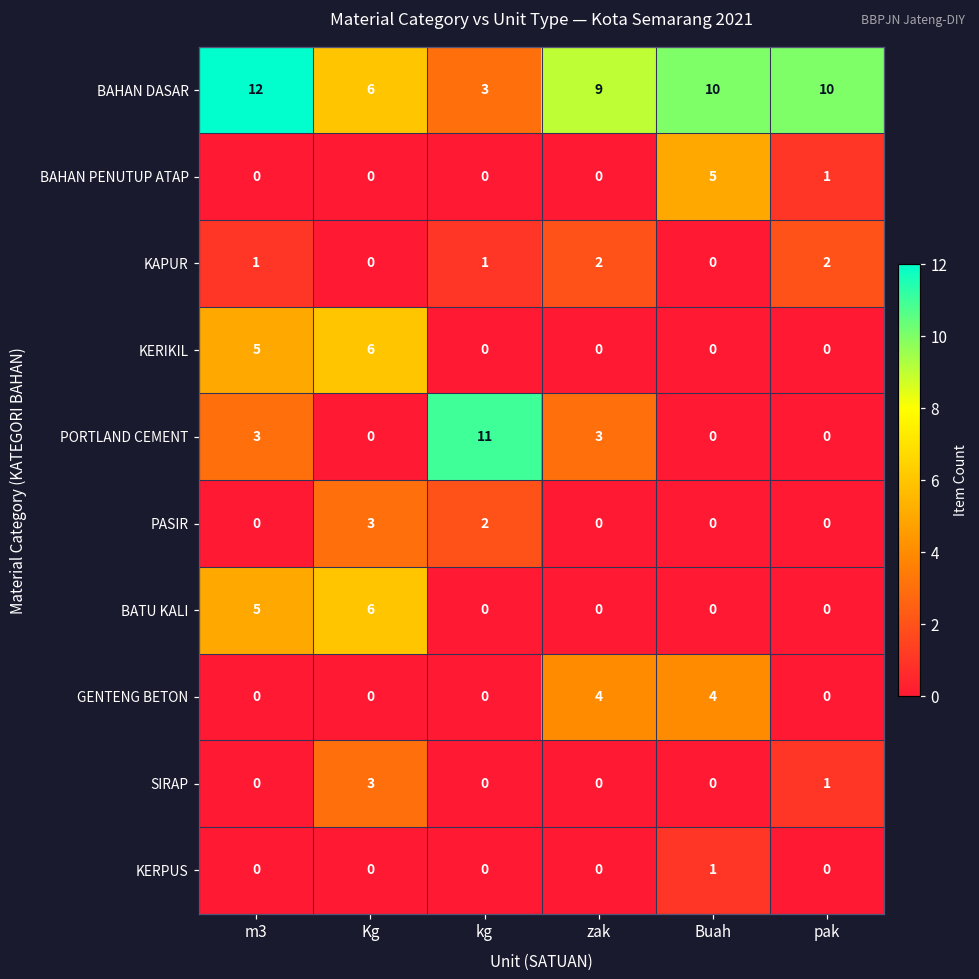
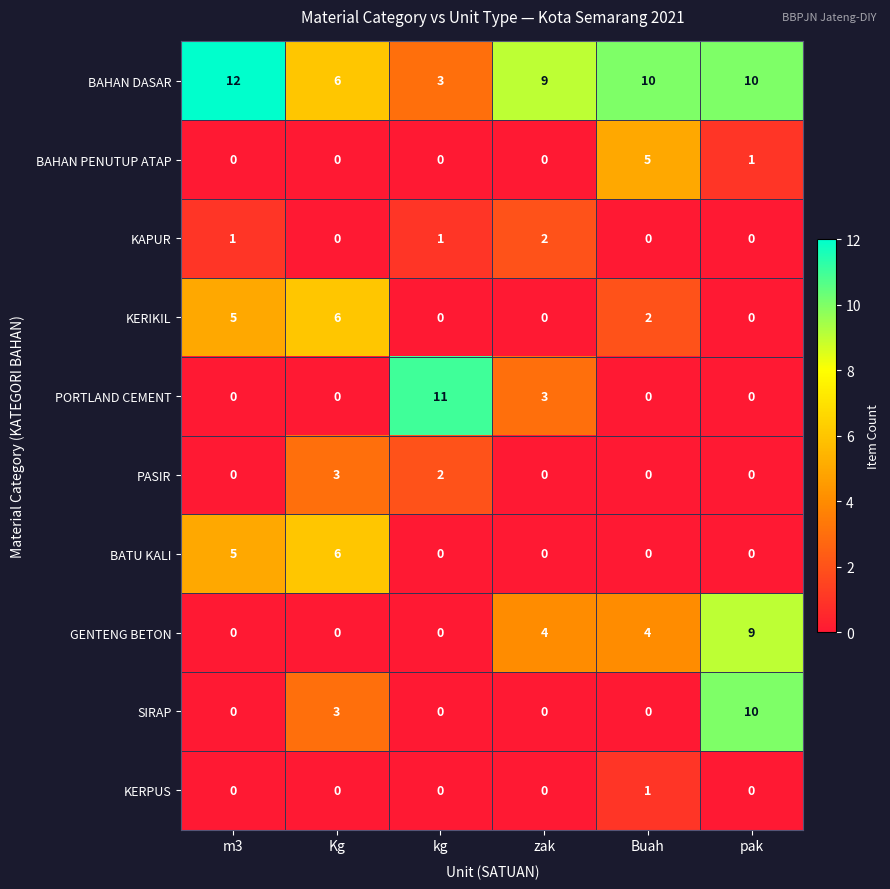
  {
    "BAHAN DASAR": {
      "m3": 12,
      "Kg": 6,
      "kg": 3,
      "zak": 9,
      "Buah": 10,
      "pak": 10
    },
    "BAHAN PENUTUP ATAP": {
      "m3": 0,
      "Kg": 0,
      "kg": 0,
      "zak": 0,
      "Buah": 5,
      "pak": 1
    },
    "KAPUR": {
      "m3": 1,
      "Kg": 0,
      "kg": 1,
      "zak": 2,
      "Buah": 0,
-     "pak": 2
+     "pak": 0
    },
    "KERIKIL": {
      "m3": 5,
      "Kg": 6,
      "kg": 0,
      "zak": 0,
-     "Buah": 0,
+     "Buah": 2,
      "pak": 0
    },
    "PORTLAND CEMENT": {
-     "m3": 3,
+     "m3": 0,
      "Kg": 0,
      "kg": 11,
      "zak": 3,
      "Buah": 0,
      "pak": 0
    },
    "PASIR": {
      "m3": 0,
      "Kg": 3,
      "kg": 2,
      "zak": 0,
      "Buah": 0,
      "pak": 0
    },
    "BATU KALI": {
      "m3": 5,
      "Kg": 6,
      "kg": 0,
      "zak": 0,
      "Buah": 0,
      "pak": 0
    },
    "GENTENG BETON": {
      "m3": 0,
      "Kg": 0,
      "kg": 0,
      "zak": 4,
      "Buah": 4,
-     "pak": 0
+     "pak": 9
    },
    "SIRAP": {
      "m3": 0,
      "Kg": 3,
      "kg": 0,
      "zak": 0,
      "Buah": 0,
-     "pak": 1
+     "pak": 10
    },
    "KERPUS": {
      "m3": 0,
      "Kg": 0,
      "kg": 0,
      "zak": 0,
      "Buah": 1,
      "pak": 0
    }
  }
